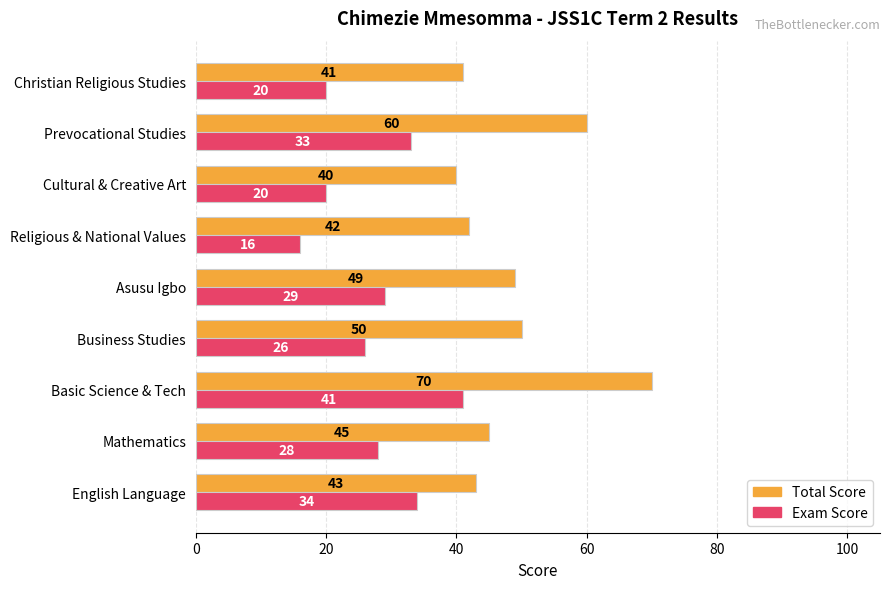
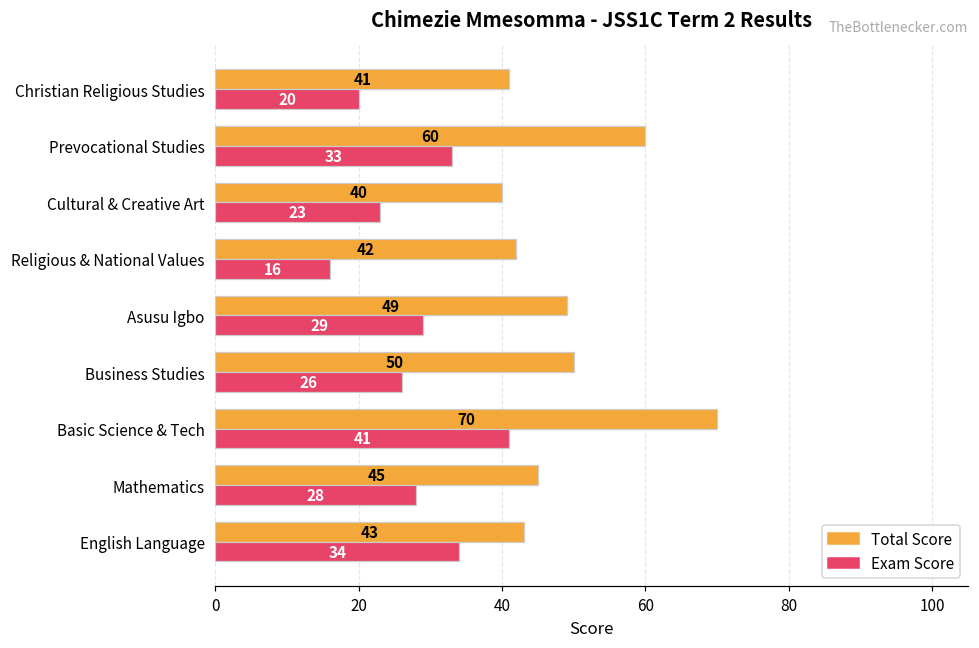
  {
    "Total Score": {
      "Christian Religious Studies": 41,
      "Prevocational Studies": 60,
      "Cultural & Creative Art": 40,
      "Religious & National Values": 42,
      "Asusu Igbo": 49,
      "Business Studies": 50,
      "Basic Science & Tech": 70,
      "Mathematics": 45,
      "English Language": 43
    },
    "Exam Score": {
      "Christian Religious Studies": 20,
      "Prevocational Studies": 33,
-     "Cultural & Creative Art": 20,
+     "Cultural & Creative Art": 23,
      "Religious & National Values": 16,
      "Asusu Igbo": 29,
      "Business Studies": 26,
      "Basic Science & Tech": 41,
      "Mathematics": 28,
      "English Language": 34
    }
  }
